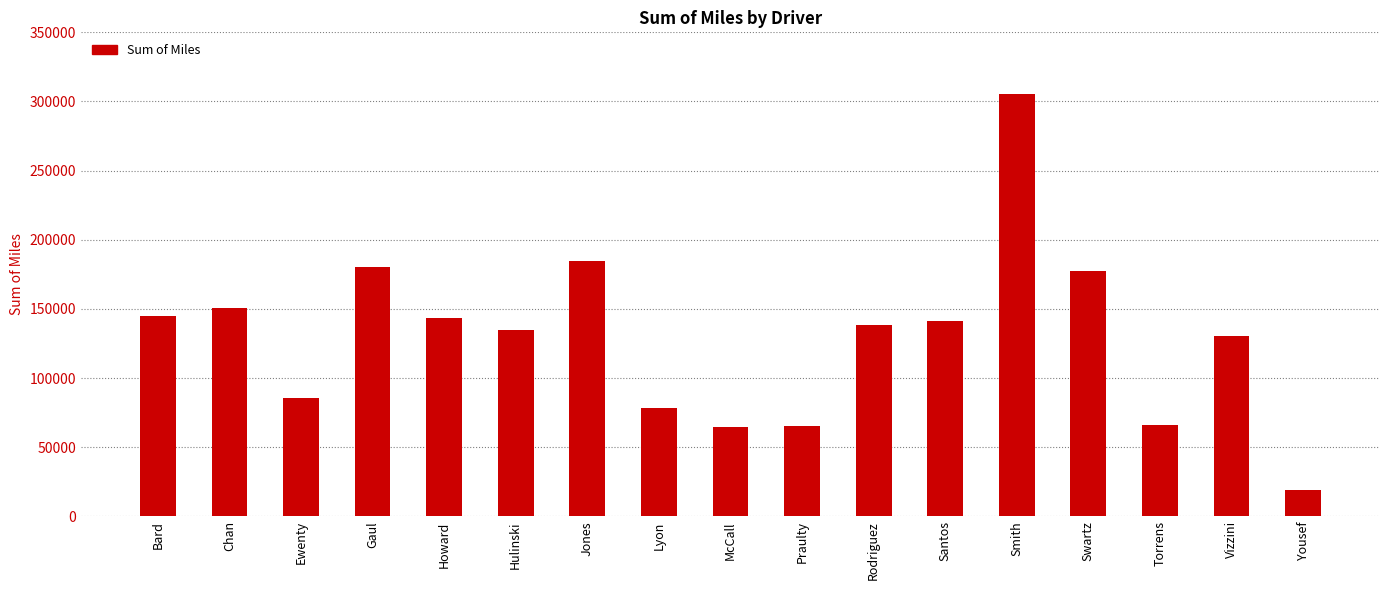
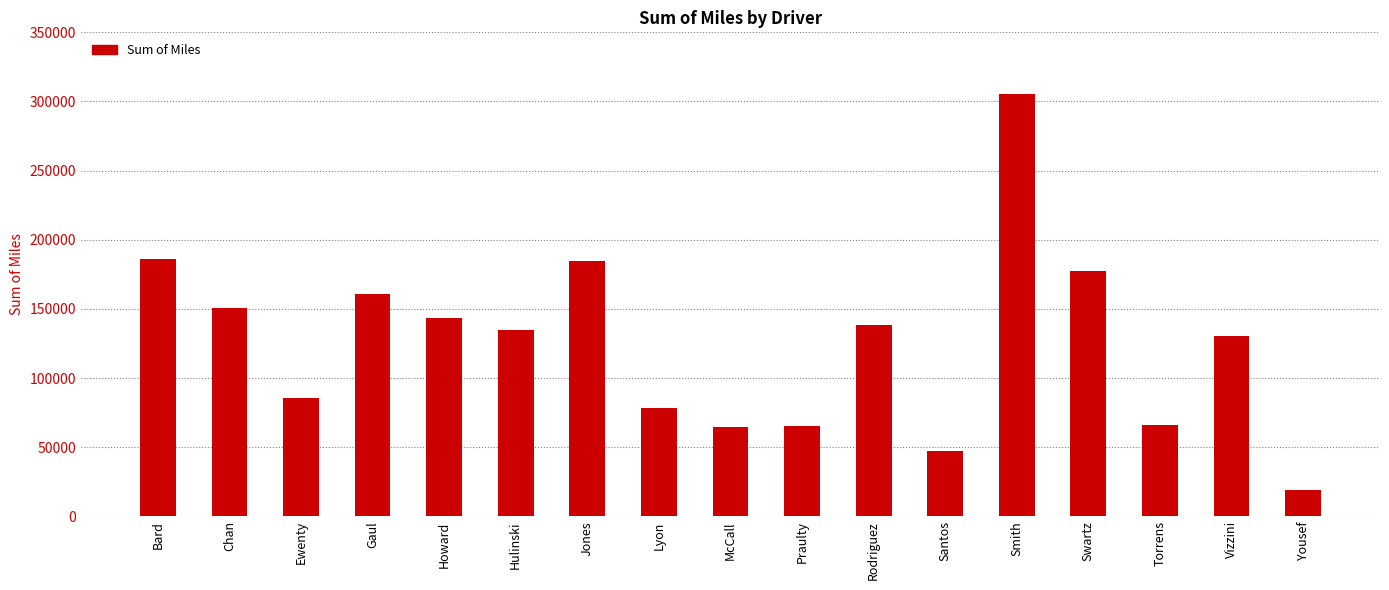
  {
-   "Bard": 145000,
+   "Bard": 186000,
    "Chan": 151000,
    "Ewenty": 85000,
-   "Gaul": 180000,
+   "Gaul": 161000,
    "Howard": 144000,
    "Hulinski": 135000,
    "Jones": 185000,
    "Lyon": 78000,
    "McCall": 65000,
    "Praulty": 65000,
    "Rodriguez": 139000,
-   "Santos": 141000,
+   "Santos": 47000,
    "Smith": 305000,
    "Swartz": 178000,
    "Torrens": 66000,
    "Vizzini": 131000,
    "Yousef": 19000
  }
